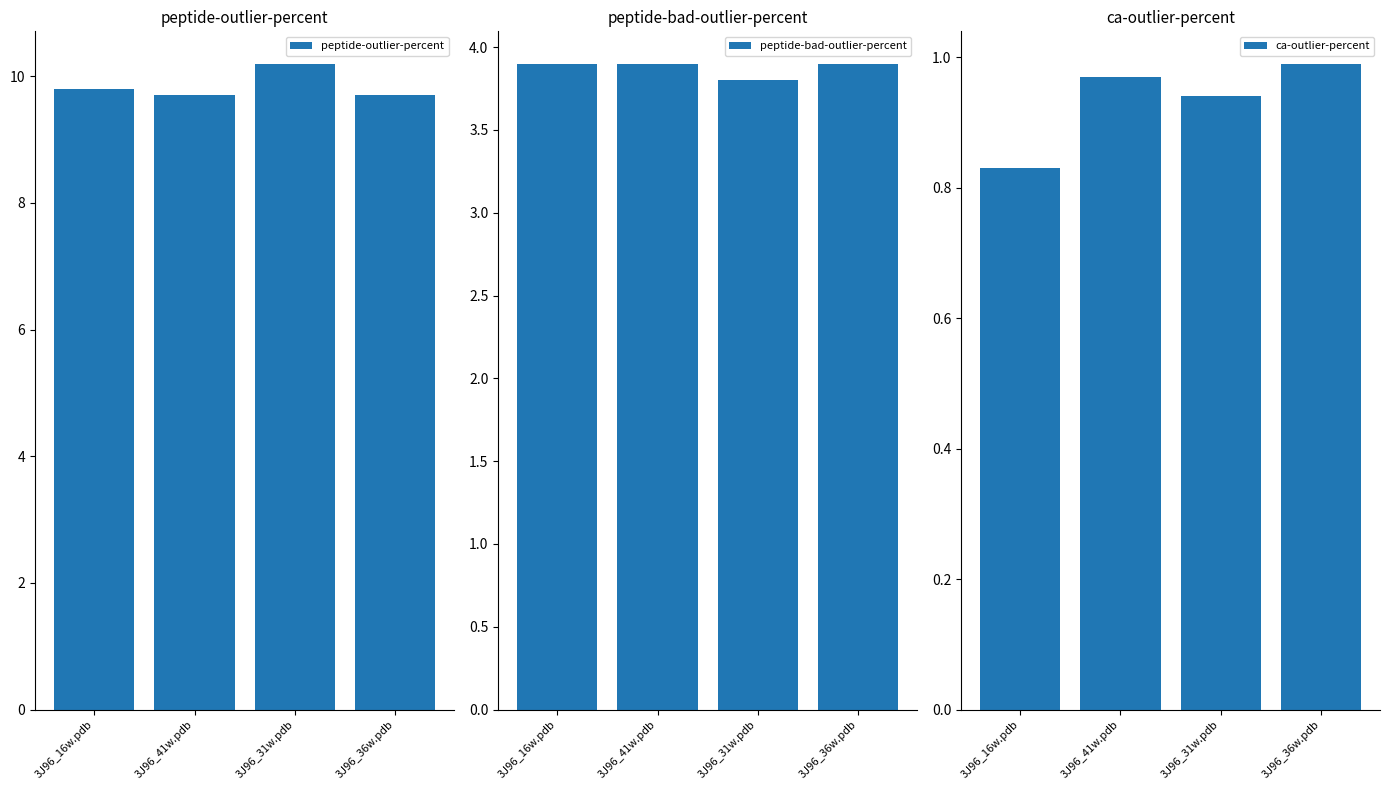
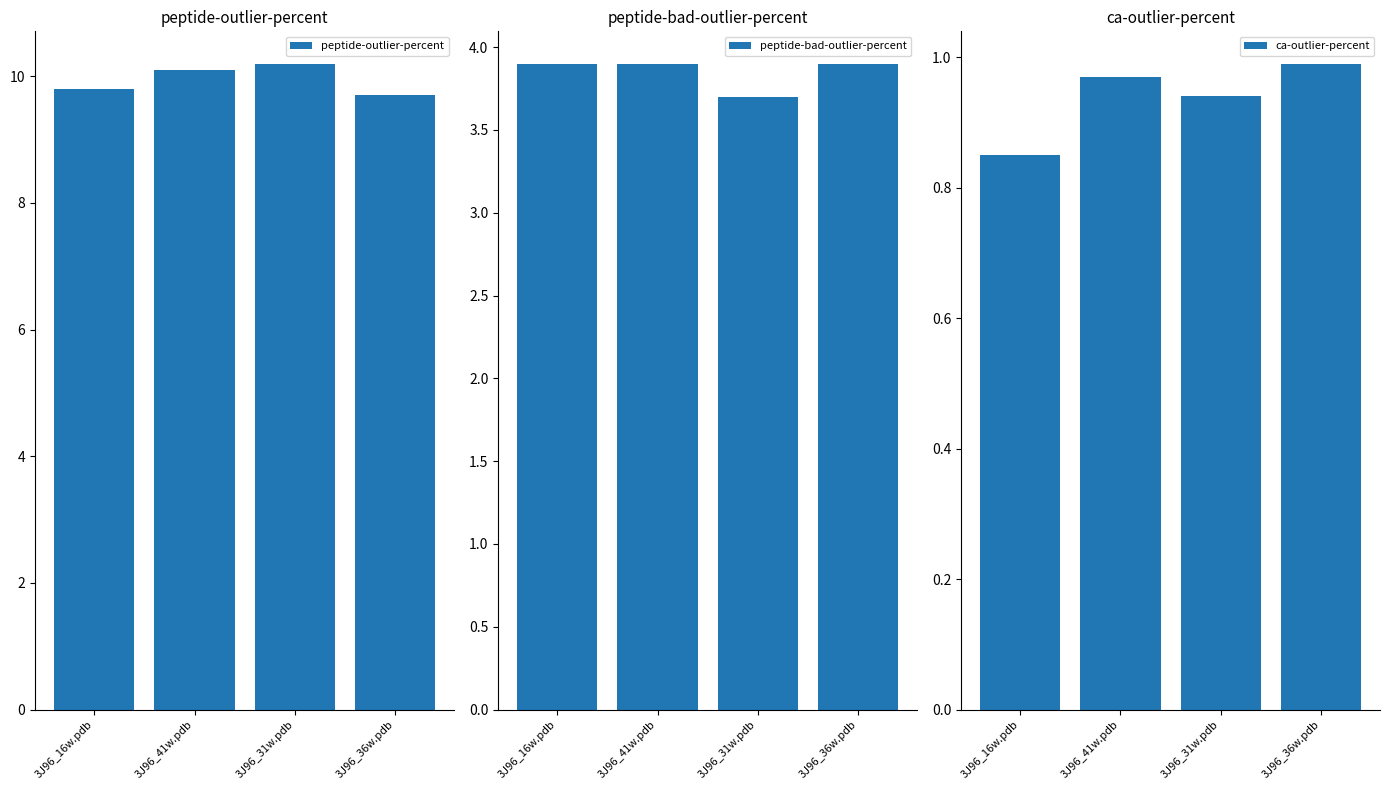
  {
    "peptide-outlier-percent": {
      "3J96_16w.pdb": 9.8,
-     "3J96_41w.pdb": 9.7,
+     "3J96_41w.pdb": 10.1,
      "3J96_31w.pdb": 10.2,
      "3J96_36w.pdb": 9.7
    },
    "peptide-bad-outlier-percent": {
      "3J96_16w.pdb": 3.9,
      "3J96_41w.pdb": 3.9,
-     "3J96_31w.pdb": 3.8,
+     "3J96_31w.pdb": 3.7,
      "3J96_36w.pdb": 3.9
    },
    "ca-outlier-percent": {
-     "3J96_16w.pdb": 0.83,
+     "3J96_16w.pdb": 0.85,
      "3J96_41w.pdb": 0.97,
      "3J96_31w.pdb": 0.94,
      "3J96_36w.pdb": 0.99
    }
  }
